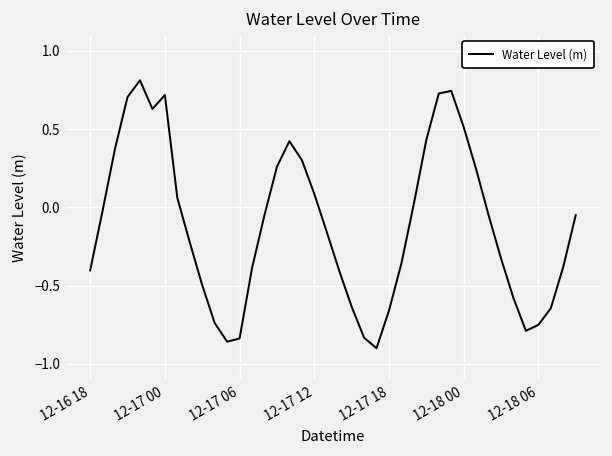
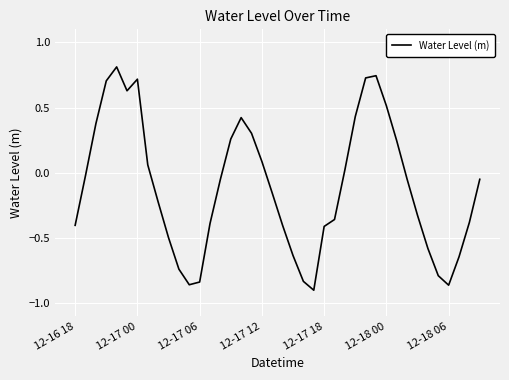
  {
    "12-16 18": -0.40,
    "12-17 00": 0.72,
    "12-17 06": -0.84,
    "12-17 12": 0.09,
-   "12-17 18": -0.66,
+   "12-17 18": -0.41,
    "12-18 00": 0.51,
-   "12-18 06": -0.75
+   "12-18 06": -0.86
  }
